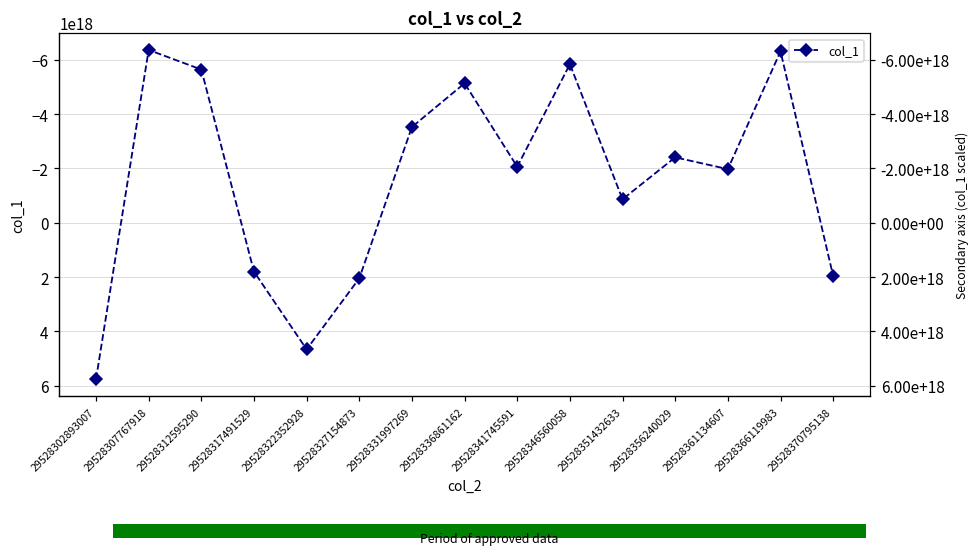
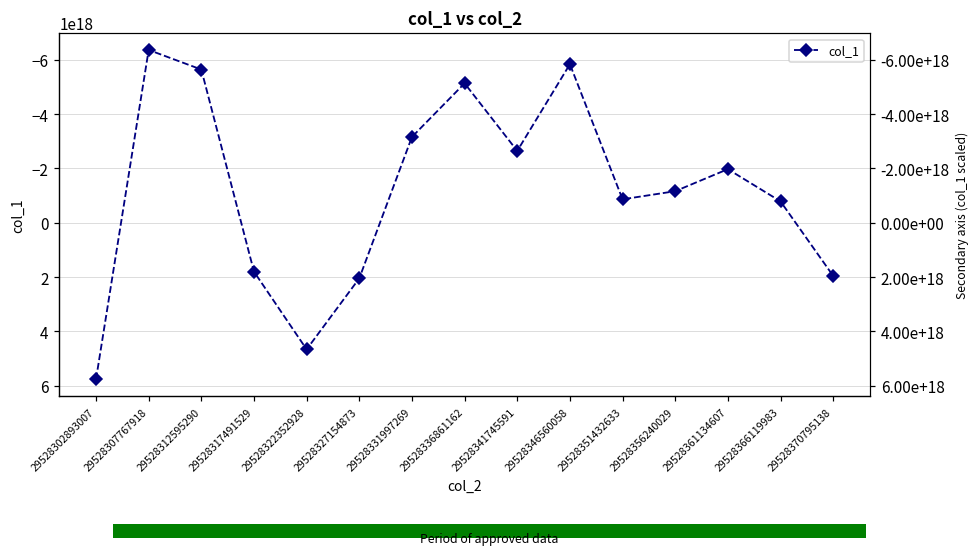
  {
    "col_1 vs col_2": {
      "29528302893007": 5800000000000000000,
      "29528307767918": -6400000000000000000,
      "29528312595290": -5600000000000000000,
      "29528317491529": 1800000000000000000,
      "29528322352928": 4700000000000000000,
      "29528327154873": 2000000000000000000,
-     "29528331997269": -3500000000000000000,
+     "29528331997269": -3200000000000000000,
      "29528336861162": -5100000000000000000,
-     "29528341745591": -2100000000000000000,
+     "29528341745591": -2600000000000000000,
      "29528346560058": -5800000000000000000,
      "29528351432633": -900000000000000000,
-     "29528356240029": -2400000000000000000,
+     "29528356240029": -1200000000000000000,
      "29528361134607": -2000000000000000000,
-     "29528366119983": -6300000000000000000,
+     "29528366119983": -800000000000000000,
      "29528370795138": 2000000000000000000
    }
  }
